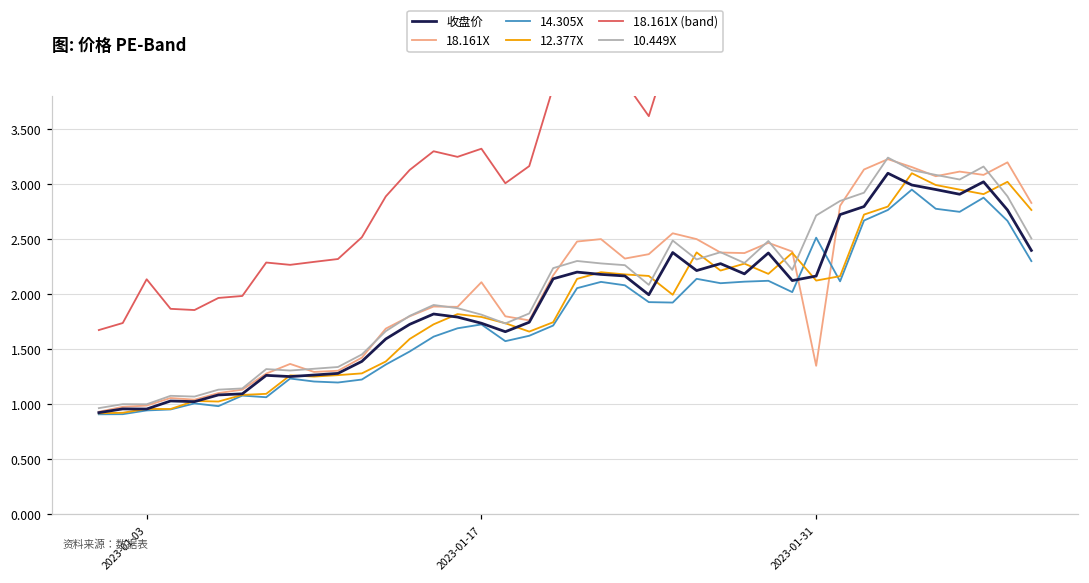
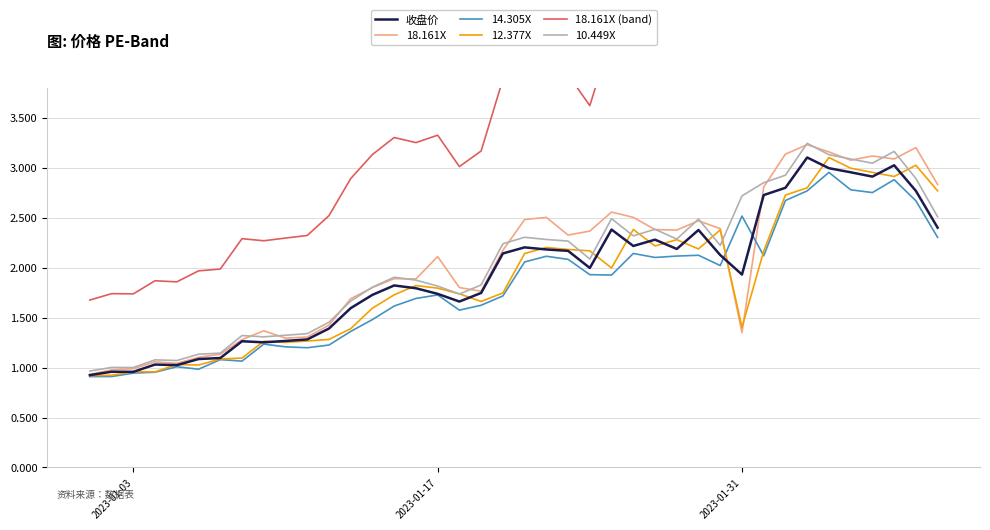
  {
    "收盘价": {
-     "2023-01-31": 2.2
+     "2023-01-31": 1.9
    },
    "18.161X": {
      "2023-01-17": 2.1,
      "2023-01-31": 1.4
    },
    "14.305X": {
      "2023-01-31": 2.5
    },
    "12.377X": {
-     "2023-01-31": 2.1
+     "2023-01-31": 1.4
    },
    "18.161X (band)": {
-     "2023-01-03": 2.1,
+     "2023-01-03": 1.7,
      "2023-01-17": 3.3
    },
    "10.449X": {
      "2023-01-31": 2.7
    }
  }
